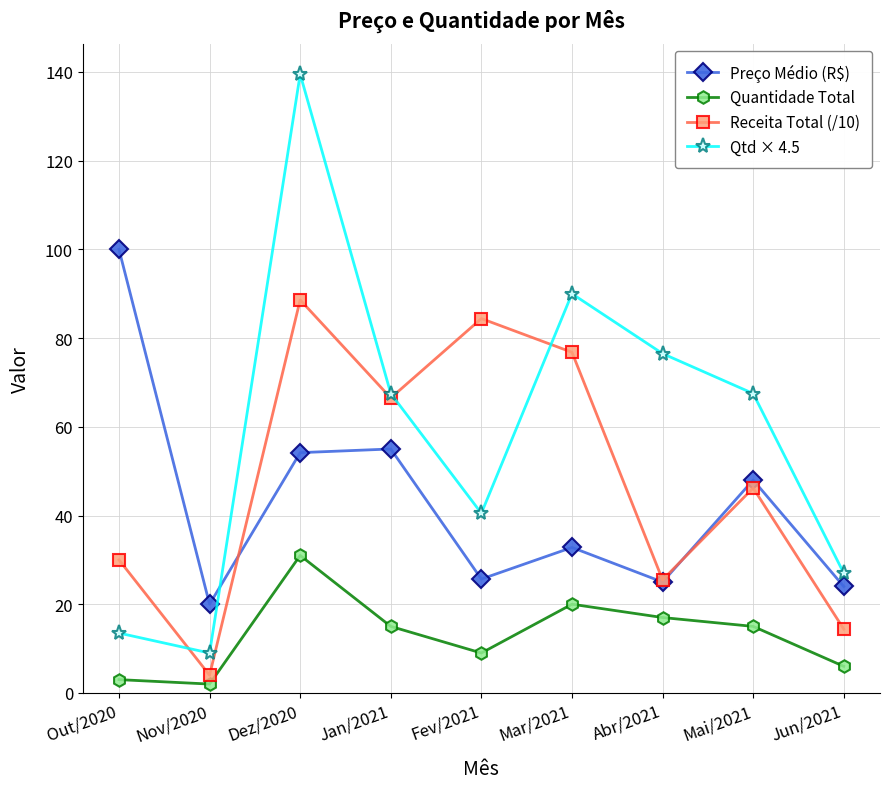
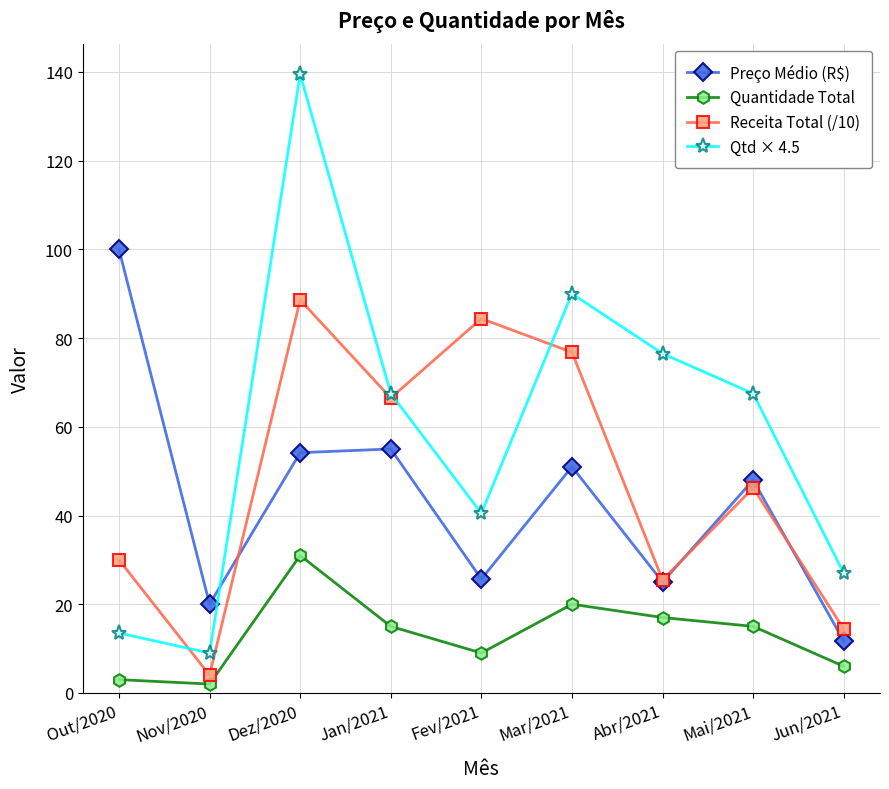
  {
    "Preço Médio (R$)": {
      "Out/2020": 100,
      "Nov/2020": 20,
      "Dez/2020": 54,
      "Jan/2021": 55,
      "Fev/2021": 26,
-     "Mar/2021": 33,
+     "Mar/2021": 51,
      "Mai/2021": 48,
-     "Jun/2021": 24
+     "Jun/2021": 12
    },
    "Quantidade Total": {
      "Out/2020": 3,
      "Nov/2020": 2,
      "Dez/2020": 31,
      "Jan/2021": 15,
      "Fev/2021": 9,
      "Mar/2021": 20,
      "Abr/2021": 17,
      "Mai/2021": 15,
      "Jun/2021": 6
    },
    "Receita Total (/10)": {
      "Out/2020": 30,
      "Nov/2020": 4,
      "Dez/2020": 89,
      "Jan/2021": 67,
      "Fev/2021": 84,
      "Mar/2021": 77,
      "Mai/2021": 46,
      "Jun/2021": 14
    },
    "Qtd × 4.5": {
      "Out/2020": 14,
      "Nov/2020": 9,
      "Dez/2020": 140,
      "Jan/2021": 68,
      "Fev/2021": 41,
      "Mar/2021": 90,
      "Abr/2021": 77,
      "Mai/2021": 68,
      "Jun/2021": 27
    }
  }
